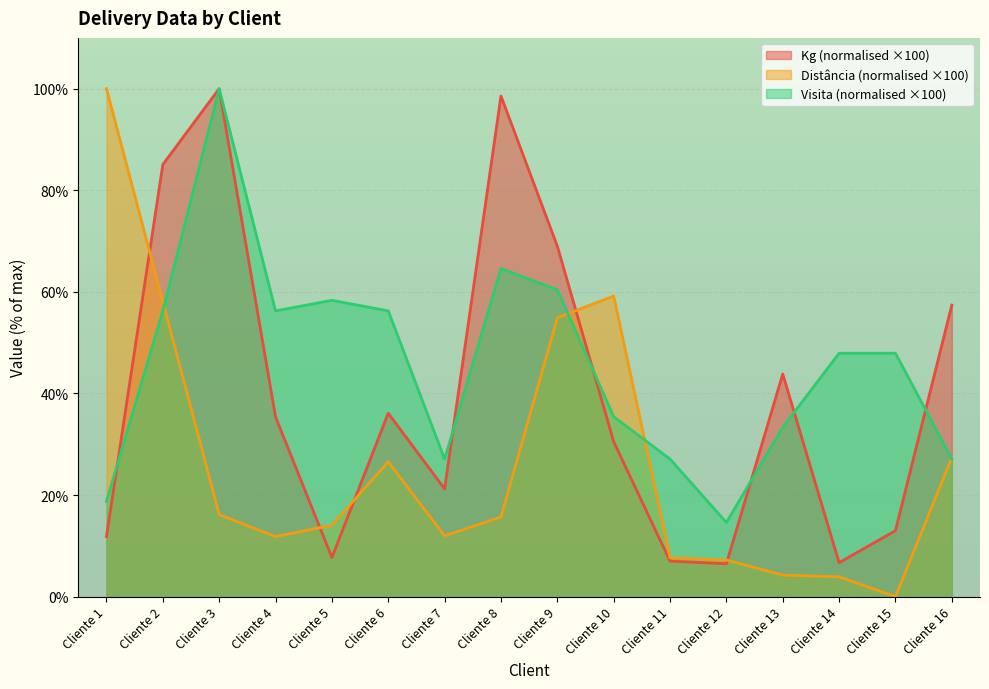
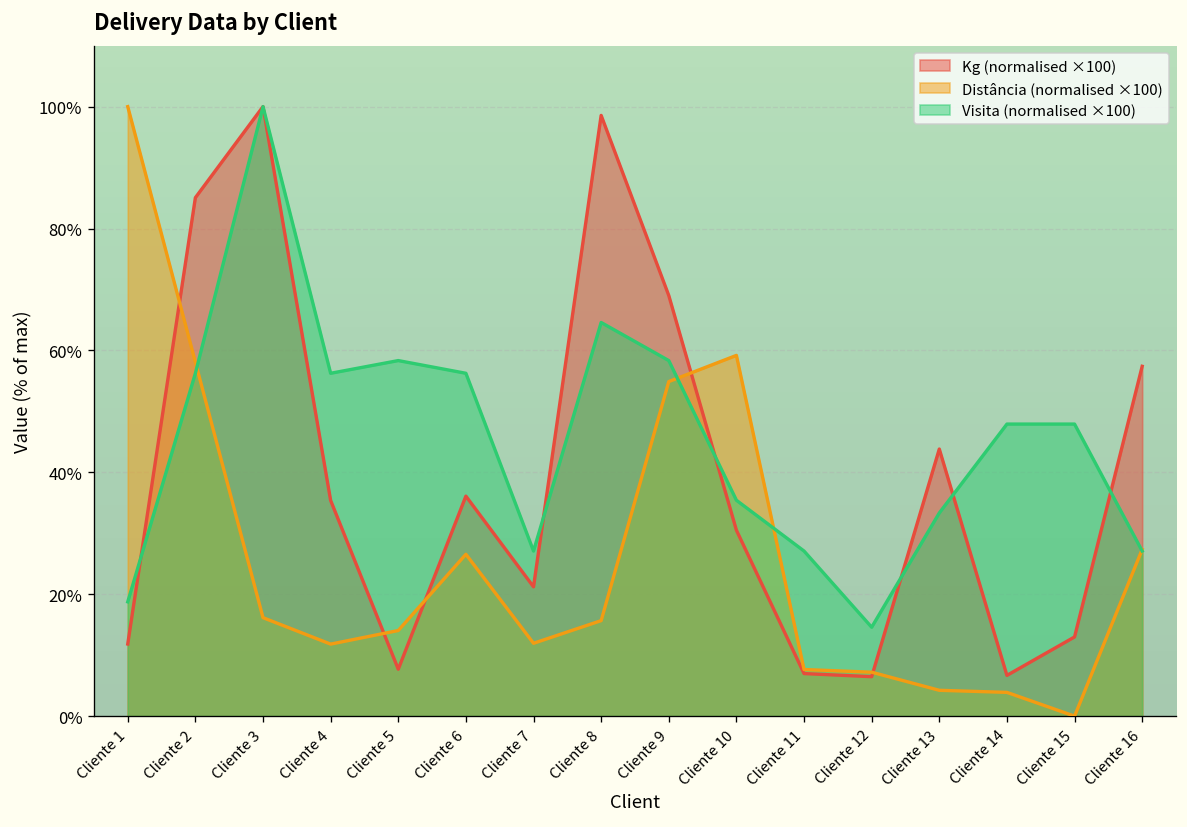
  {
    "Kg (normalised ×100)": {
      "Cliente 1": "12%",
      "Cliente 2": "85%",
      "Cliente 4": "35%",
      "Cliente 5": "8%",
      "Cliente 6": "36%",
      "Cliente 7": "21%",
      "Cliente 8": "99%",
      "Cliente 9": "69%",
      "Cliente 10": "31%",
      "Cliente 11": "7%",
      "Cliente 12": "6%",
      "Cliente 13": "44%",
      "Cliente 14": "7%",
      "Cliente 15": "13%",
      "Cliente 16": "57%"
    },
    "Distância (normalised ×100)": {
      "Cliente 1": "100%",
      "Cliente 2": "58%",
      "Cliente 3": "16%",
      "Cliente 4": "12%",
      "Cliente 5": "14%",
      "Cliente 6": "27%",
      "Cliente 7": "12%",
      "Cliente 8": "16%",
      "Cliente 9": "55%",
      "Cliente 10": "59%",
      "Cliente 11": "8%",
      "Cliente 12": "7%",
      "Cliente 13": "4%",
      "Cliente 14": "4%",
      "Cliente 15": "0%"
    },
    "Visita (normalised ×100)": {
      "Cliente 1": "19%",
      "Cliente 2": "56%",
      "Cliente 4": "56%",
      "Cliente 5": "58%",
      "Cliente 6": "56%",
      "Cliente 7": "27%",
      "Cliente 8": "65%",
-     "Cliente 9": "60%",
+     "Cliente 9": "58%",
      "Cliente 10": "35%",
      "Cliente 11": "27%",
      "Cliente 12": "15%",
      "Cliente 13": "33%",
      "Cliente 14": "48%",
      "Cliente 15": "48%"
    }
  }
